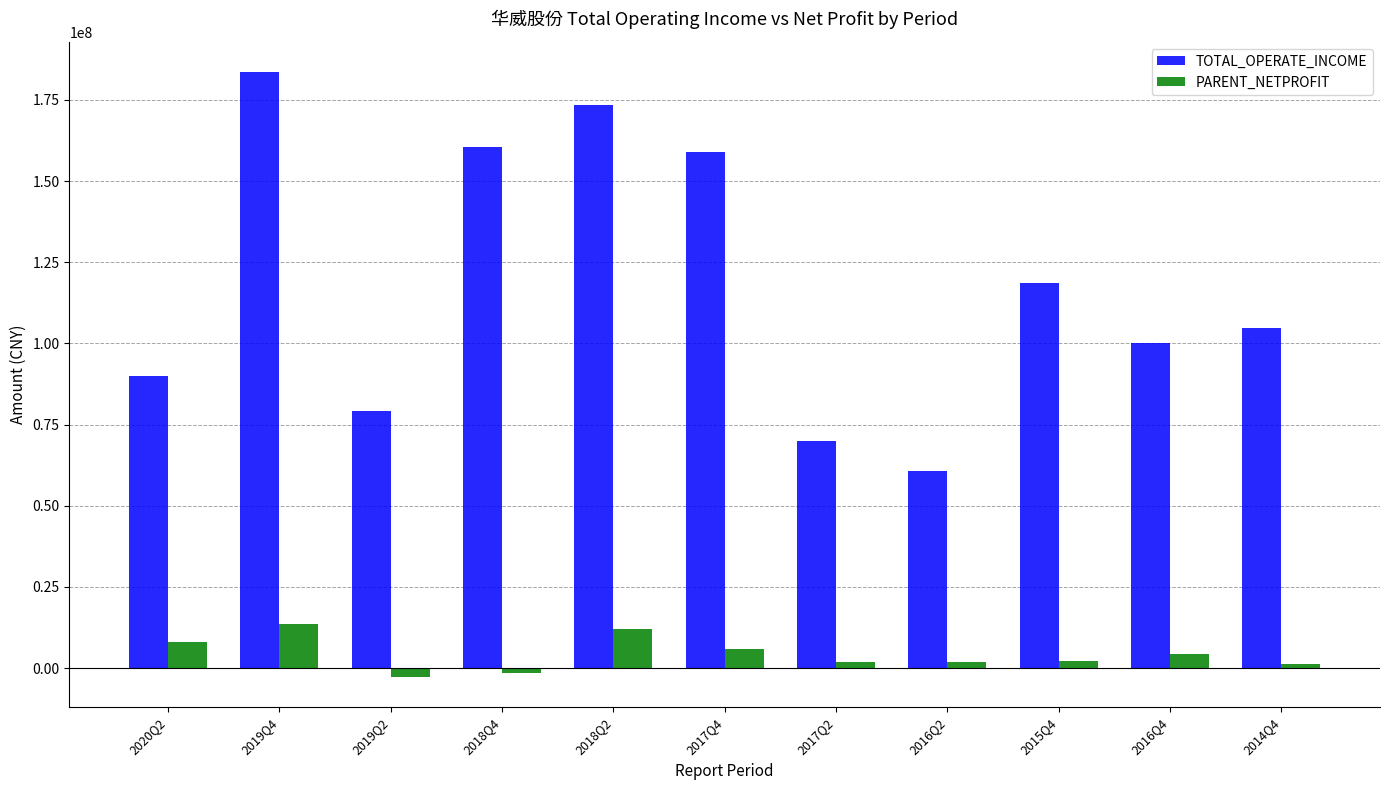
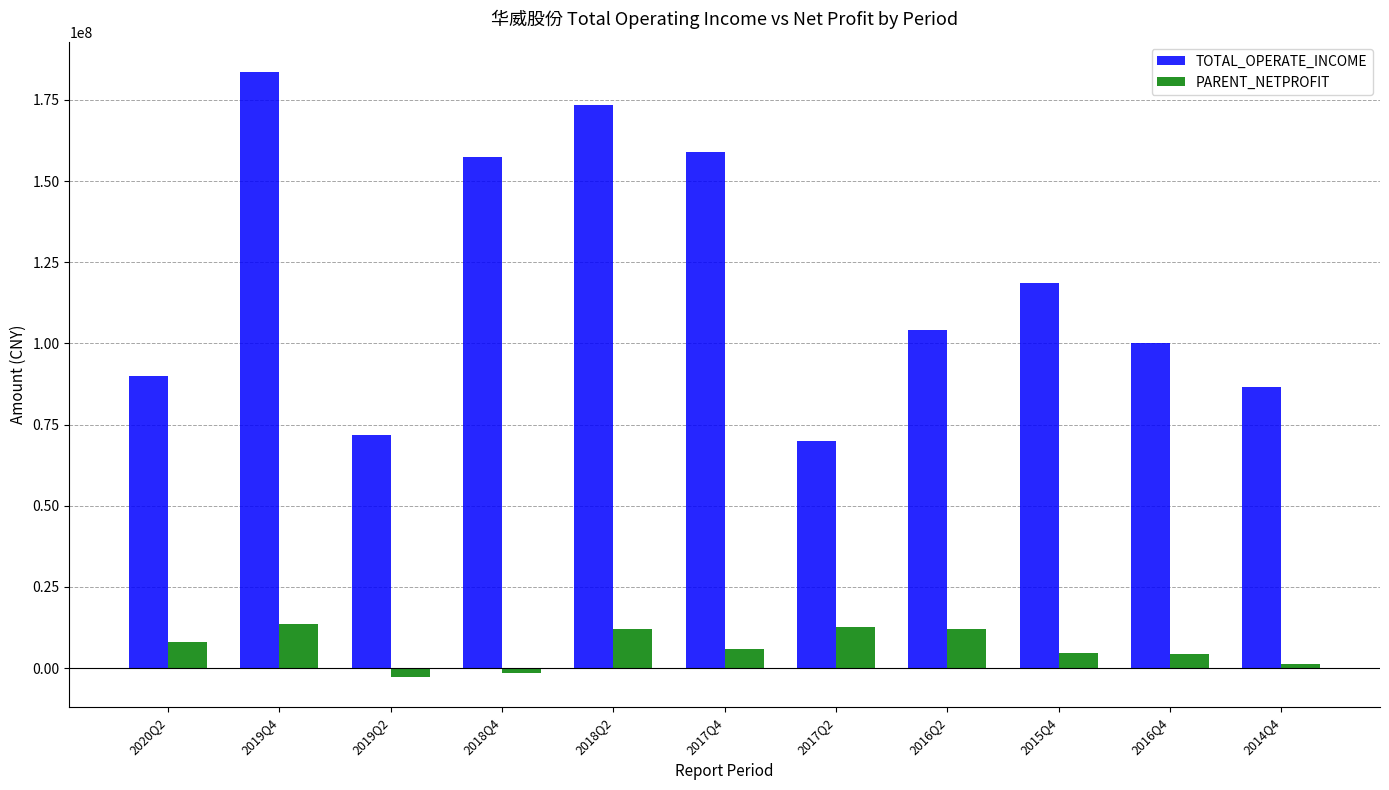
  {
    "TOTAL_OPERATE_INCOME": {
      "2020Q2": 90000000,
      "2019Q4": 184000000,
-     "2019Q2": 79000000,
-     "2018Q4": 161000000,
+     "2019Q2": 72000000,
+     "2018Q4": 157000000,
      "2018Q2": 173000000,
      "2017Q4": 159000000,
      "2017Q2": 70000000,
-     "2016Q2": 61000000,
+     "2016Q2": 104000000,
      "2015Q4": 119000000,
      "2016Q4": 100000000,
-     "2014Q4": 105000000
+     "2014Q4": 86000000
    },
    "PARENT_NETPROFIT": {
      "2020Q2": 8000000,
      "2019Q4": 14000000,
      "2019Q2": -3000000,
      "2018Q4": -1000000,
      "2018Q2": 12000000,
      "2017Q4": 6000000,
-     "2017Q2": 2000000,
-     "2016Q2": 2000000,
-     "2015Q4": 2000000,
+     "2017Q2": 13000000,
+     "2016Q2": 12000000,
+     "2015Q4": 5000000,
      "2016Q4": 4000000,
      "2014Q4": 1000000
    }
  }
